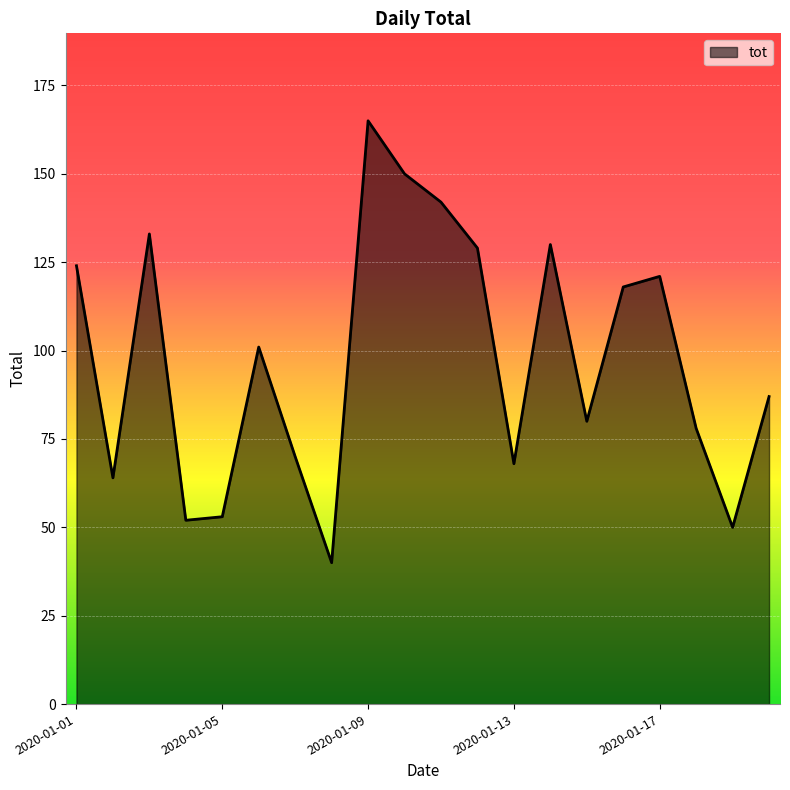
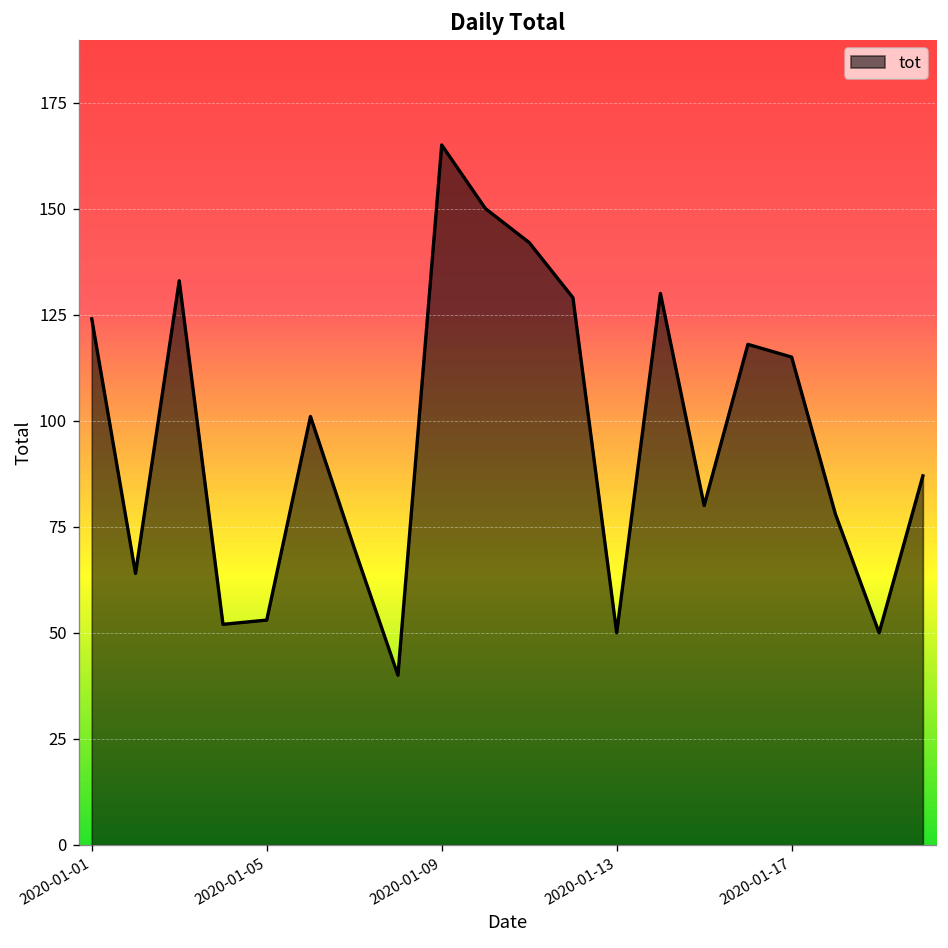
  {
    "2020-01-01": 124,
    "2020-01-05": 53,
    "2020-01-09": 165,
-   "2020-01-13": 68,
-   "2020-01-17": 121
+   "2020-01-13": 50,
+   "2020-01-17": 115
  }
